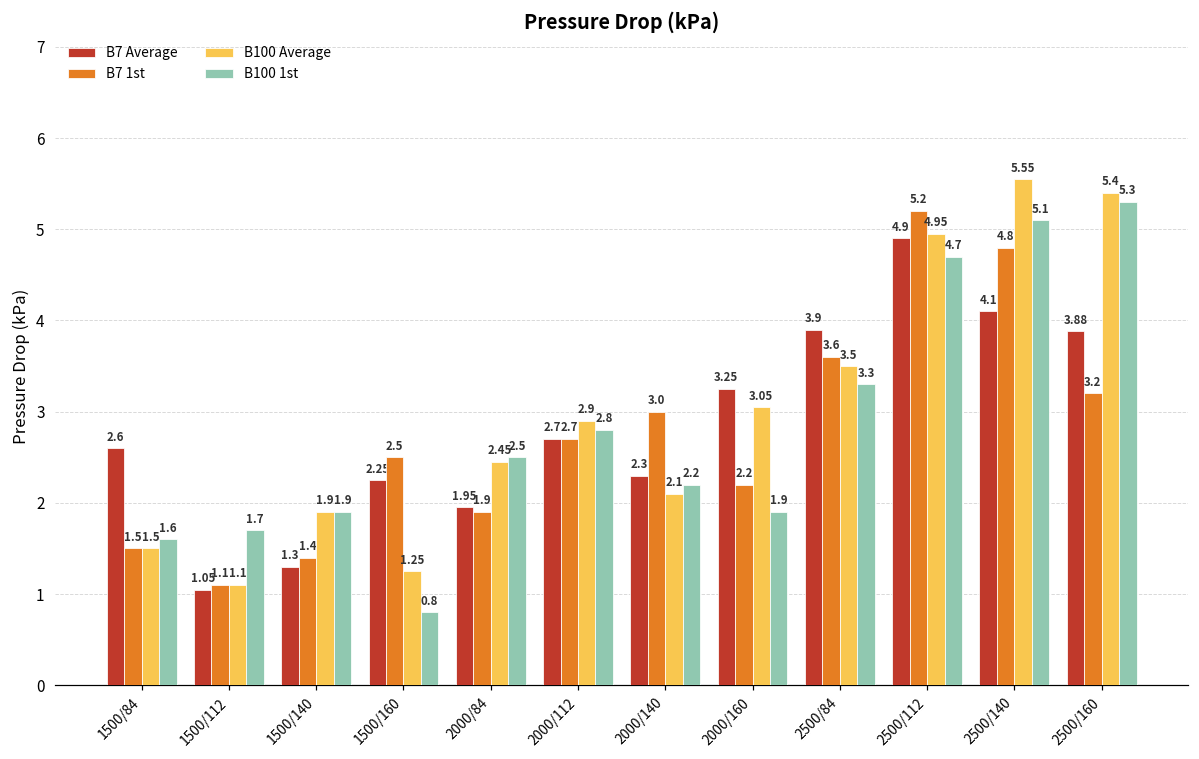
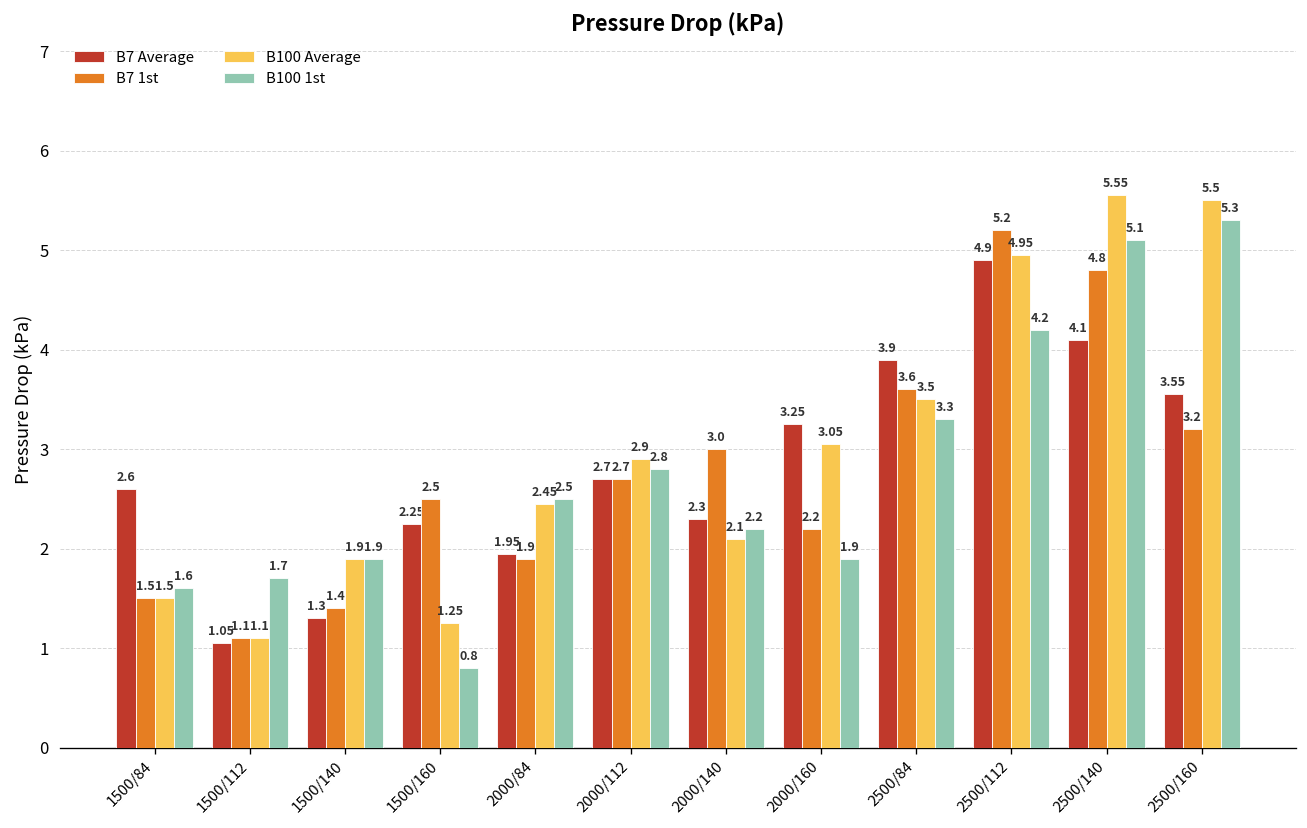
  {
    "B7 Average": {
      "1500/84": 2.6,
      "1500/112": 1.05,
      "1500/140": 1.3,
      "1500/160": 2.25,
      "2000/84": 1.95,
      "2000/112": 2.7,
      "2000/140": 2.3,
      "2000/160": 3.25,
      "2500/84": 3.9,
      "2500/112": 4.9,
      "2500/140": 4.1,
-     "2500/160": 3.88
+     "2500/160": 3.55
    },
    "B7 1st": {
      "1500/84": 1.5,
      "1500/112": 1.1,
      "1500/140": 1.4,
      "1500/160": 2.5,
      "2000/84": 1.9,
      "2000/112": 2.7,
      "2000/140": 3.0,
      "2000/160": 2.2,
      "2500/84": 3.6,
      "2500/112": 5.2,
      "2500/140": 4.8,
      "2500/160": 3.2
    },
    "B100 Average": {
      "1500/84": 1.5,
      "1500/112": 1.1,
      "1500/140": 1.9,
      "1500/160": 1.25,
      "2000/84": 2.45,
      "2000/112": 2.9,
      "2000/140": 2.1,
      "2000/160": 3.05,
      "2500/84": 3.5,
      "2500/112": 4.95,
      "2500/140": 5.55,
-     "2500/160": 5.4
+     "2500/160": 5.5
    },
    "B100 1st": {
      "1500/84": 1.6,
      "1500/112": 1.7,
      "1500/140": 1.9,
      "1500/160": 0.8,
      "2000/84": 2.5,
      "2000/112": 2.8,
      "2000/140": 2.2,
      "2000/160": 1.9,
      "2500/84": 3.3,
-     "2500/112": 4.7,
+     "2500/112": 4.2,
      "2500/140": 5.1,
      "2500/160": 5.3
    }
  }
